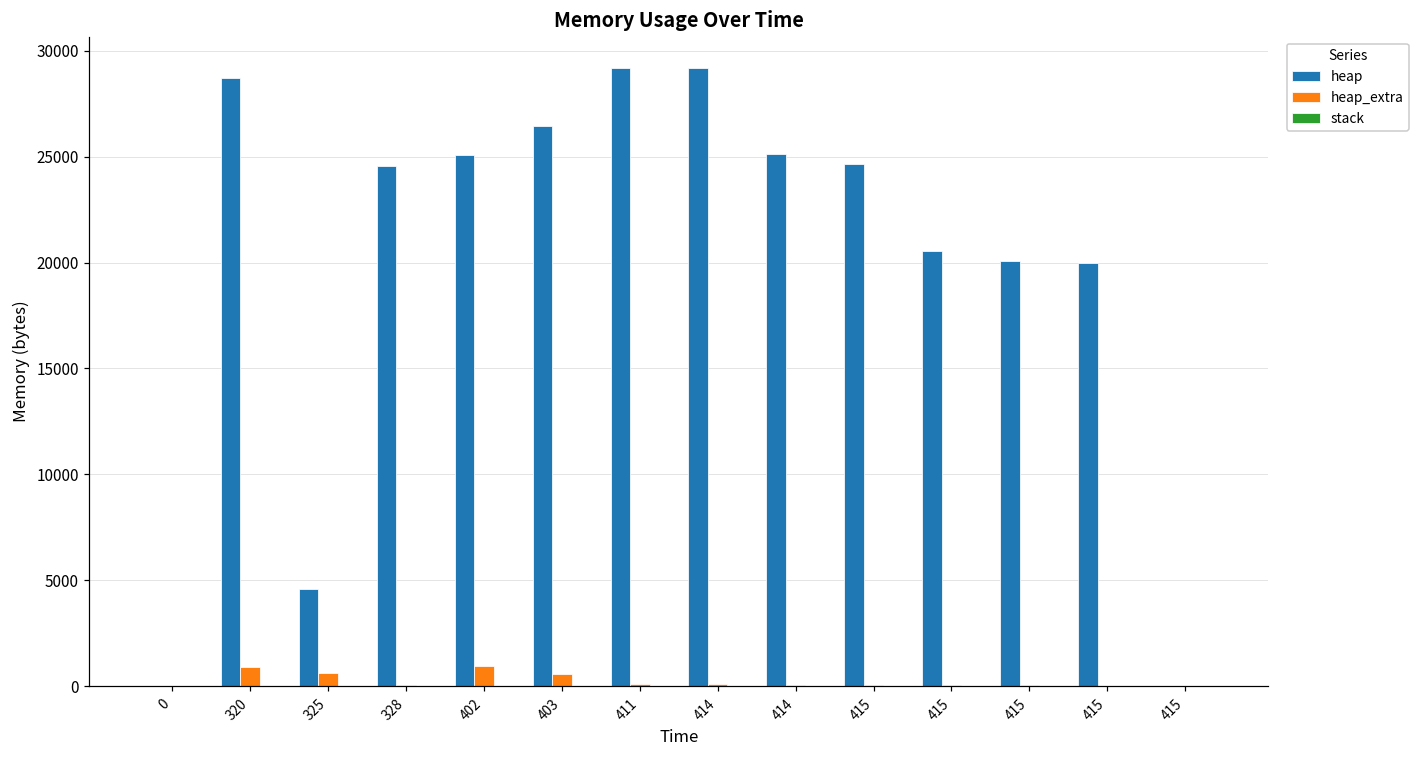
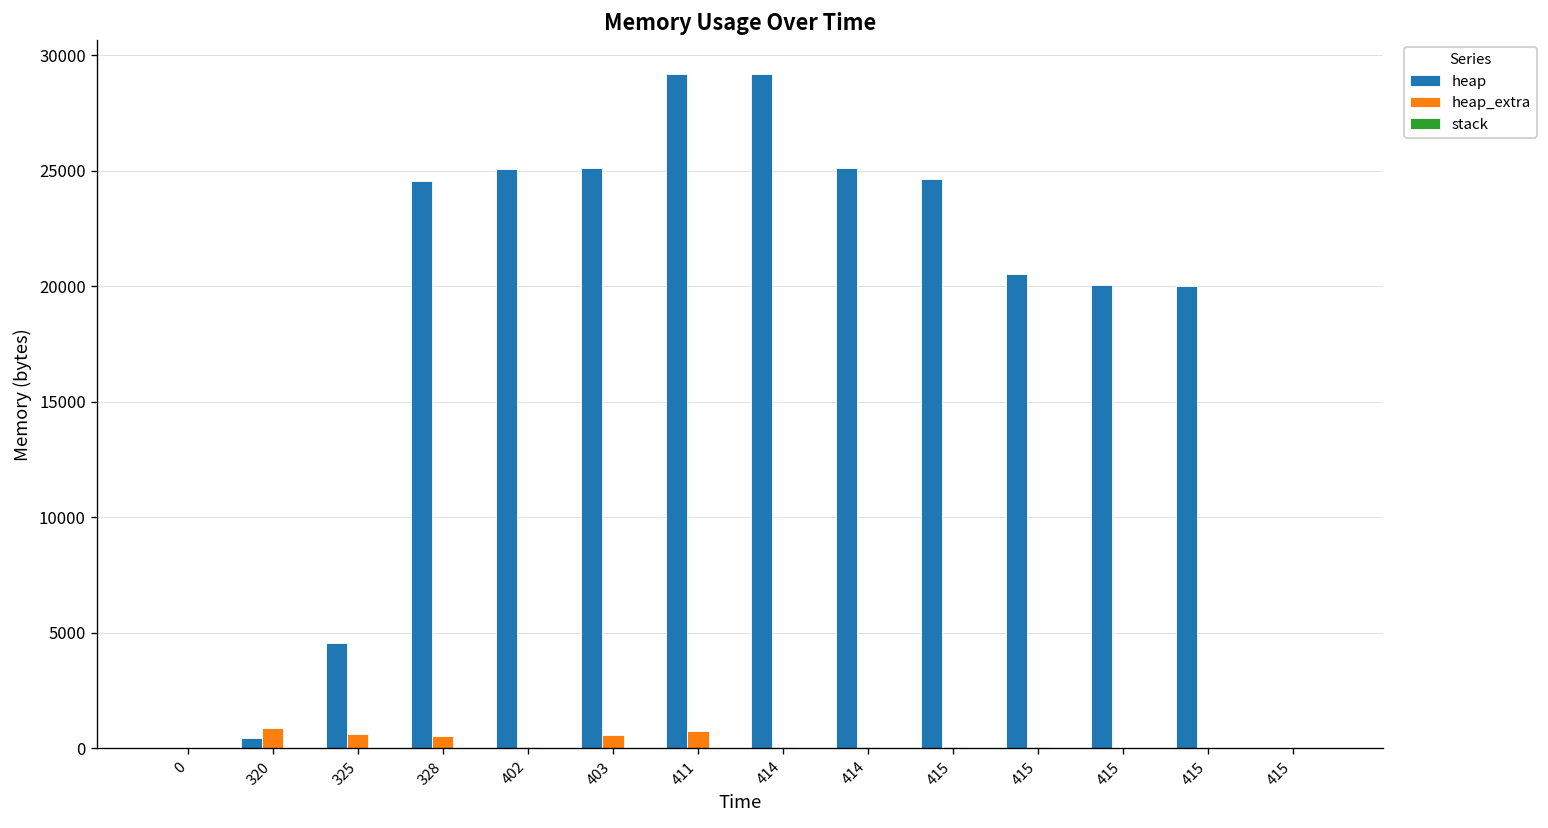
  {
    "heap": {
      "0": 0,
-     "320": 28700,
+     "320": 500,
      "325": 4600,
      "328": 24600,
      "402": 25100,
-     "403": 26400,
+     "403": 25100,
      "411": 29200
    },
    "heap_extra": {
      "0": 0,
      "320": 900,
      "325": 600,
-     "328": 0,
-     "402": 900,
+     "328": 500,
+     "402": 100,
      "403": 600,
-     "411": 100
+     "411": 800
    },
    "stack": {
      "0": 0,
      "320": 0,
      "325": 0,
      "328": 0,
      "402": 0,
      "403": 0,
      "411": 0
    }
  }
